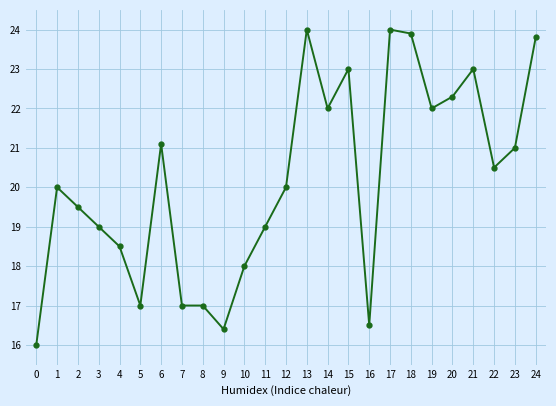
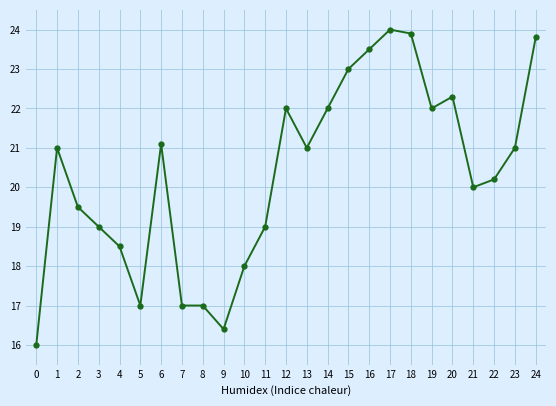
  {
    "0": 16.0,
-   "1": 20,
+   "1": 21,
    "2": 19.5,
    "3": 19.0,
    "4": 18.5,
    "5": 17.0,
    "6": 21.1,
    "7": 17.0,
    "8": 17.0,
    "9": 16.4,
    "10": 18.0,
    "11": 19.0,
-   "12": 20,
-   "13": 24,
+   "12": 22,
+   "13": 21,
    "14": 22.0,
    "15": 23.0,
-   "16": 16.5,
+   "16": 23.5,
    "17": 24.0,
    "18": 23.9,
    "19": 22.0,
    "20": 22.3,
-   "21": 23,
-   "22": 20.5,
+   "21": 20,
+   "22": 20.2,
    "23": 21.0,
    "24": 23.8
  }
